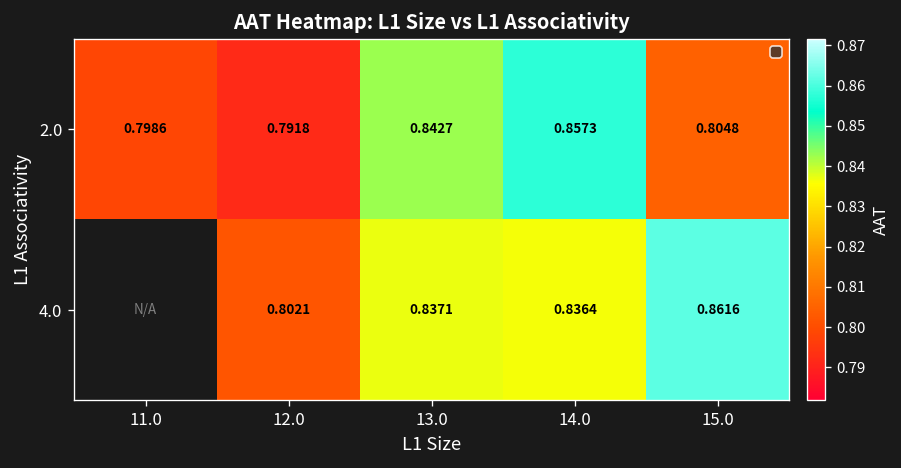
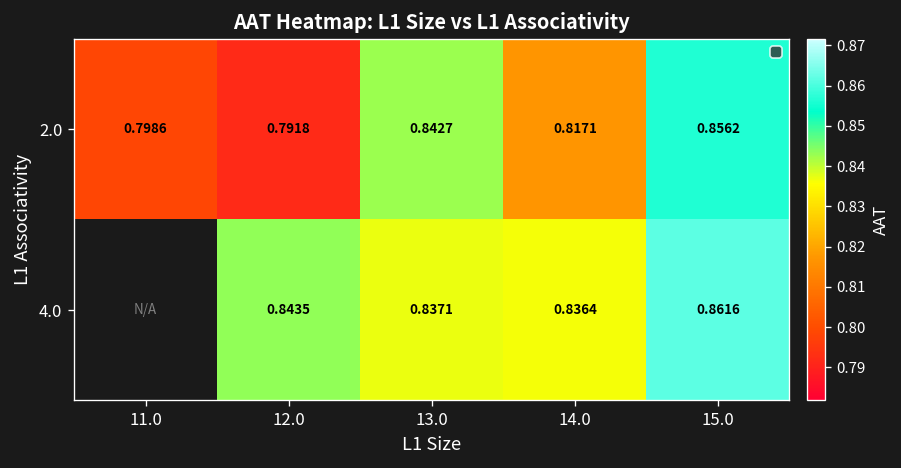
  {
    "2.0": {
      "11.0": 0.7986,
      "12.0": 0.7918,
      "13.0": 0.8427,
-     "14.0": 0.8573,
-     "15.0": 0.8048
+     "14.0": 0.8171,
+     "15.0": 0.8562
    },
    "4.0": {
-     "12.0": 0.8021,
+     "12.0": 0.8435,
      "13.0": 0.8371,
      "14.0": 0.8364,
      "15.0": 0.8616
    }
  }
